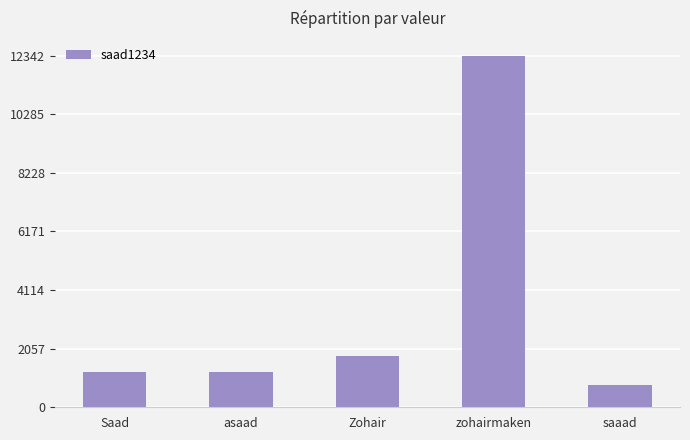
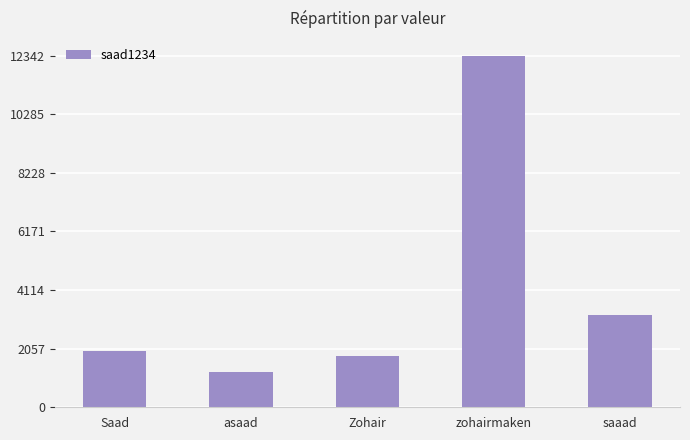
  {
-   "Saad": 1200,
+   "Saad": 2000,
    "asaad": 1200,
    "Zohair": 1800,
    "zohairmaken": 12300,
-   "saaad": 800
+   "saaad": 3200
  }
